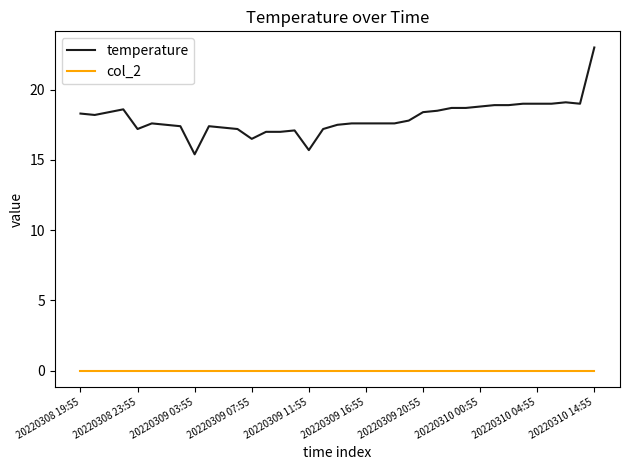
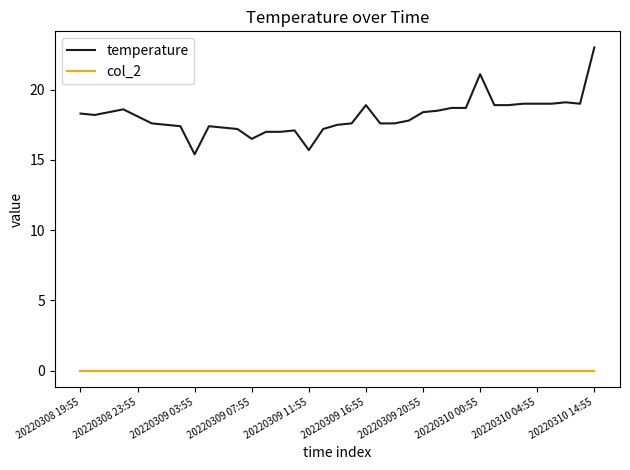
  {
    "temperature": {
      "20220308 19:55": 18.3,
-     "20220308 23:55": 17.2,
+     "20220308 23:55": 18.1,
      "20220309 03:55": 15.4,
      "20220309 07:55": 16.5,
      "20220309 11:55": 15.7,
-     "20220309 16:55": 17.6,
+     "20220309 16:55": 18.9,
      "20220309 20:55": 18.4,
-     "20220310 00:55": 18.8,
+     "20220310 00:55": 21.1,
      "20220310 04:55": 19.0,
      "20220310 14:55": 23.0
    },
    "col_2": {
      "20220308 19:55": 0.0,
      "20220308 23:55": 0.0,
      "20220309 03:55": 0.0,
      "20220309 07:55": 0.0,
      "20220309 11:55": 0.0,
      "20220309 16:55": 0.0,
      "20220309 20:55": 0.0,
      "20220310 00:55": 0.0,
      "20220310 04:55": 0.0,
      "20220310 14:55": 0.0
    }
  }
